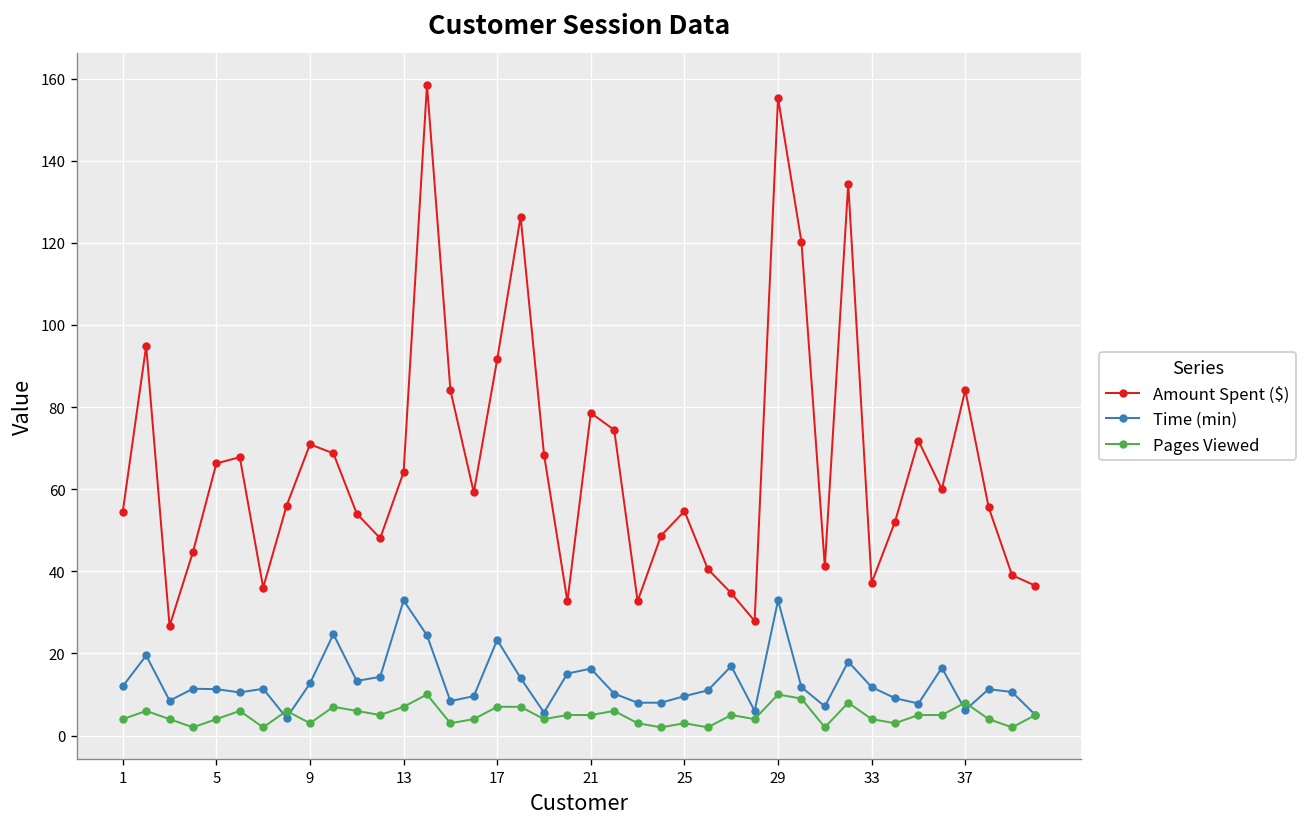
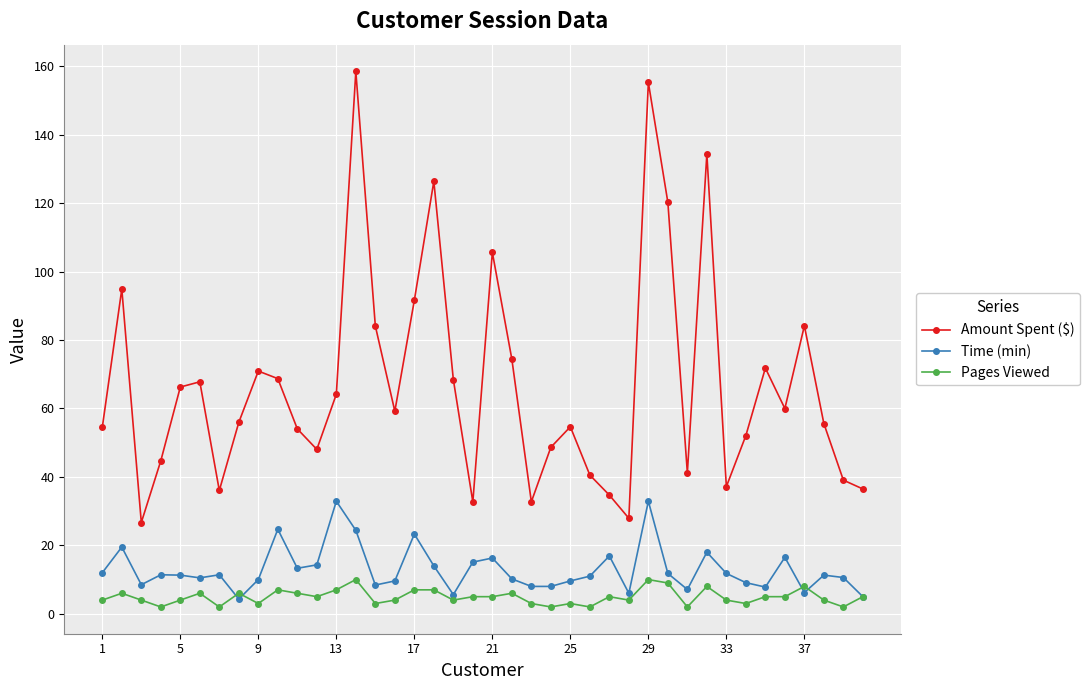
  {
    "Amount Spent ($)": {
      "1": 55,
      "5": 66,
      "9": 71,
      "13": 64,
      "17": 92,
-     "21": 79,
+     "21": 106,
      "25": 55,
      "29": 155,
      "33": 37,
      "37": 84
    },
    "Time (min)": {
      "1": 12,
      "5": 11,
-     "9": 13,
+     "9": 10,
      "13": 33,
      "17": 23,
      "21": 16,
      "25": 10,
      "29": 33,
      "33": 12,
      "37": 6
    },
    "Pages Viewed": {
      "1": 4,
      "5": 4,
      "9": 3,
      "13": 7,
      "17": 7,
      "21": 5,
      "25": 3,
      "29": 10,
      "33": 4,
      "37": 8
    }
  }
